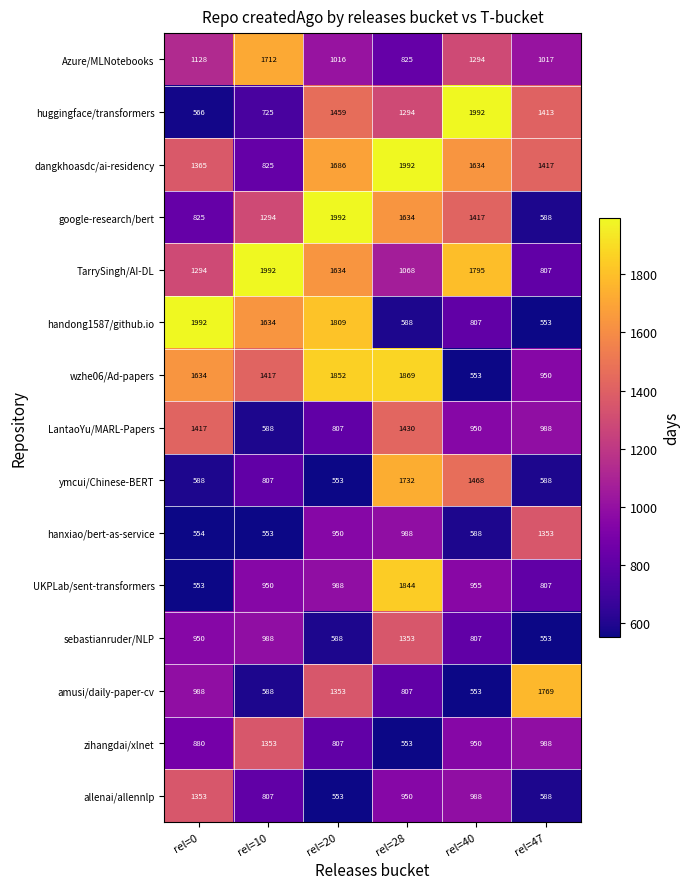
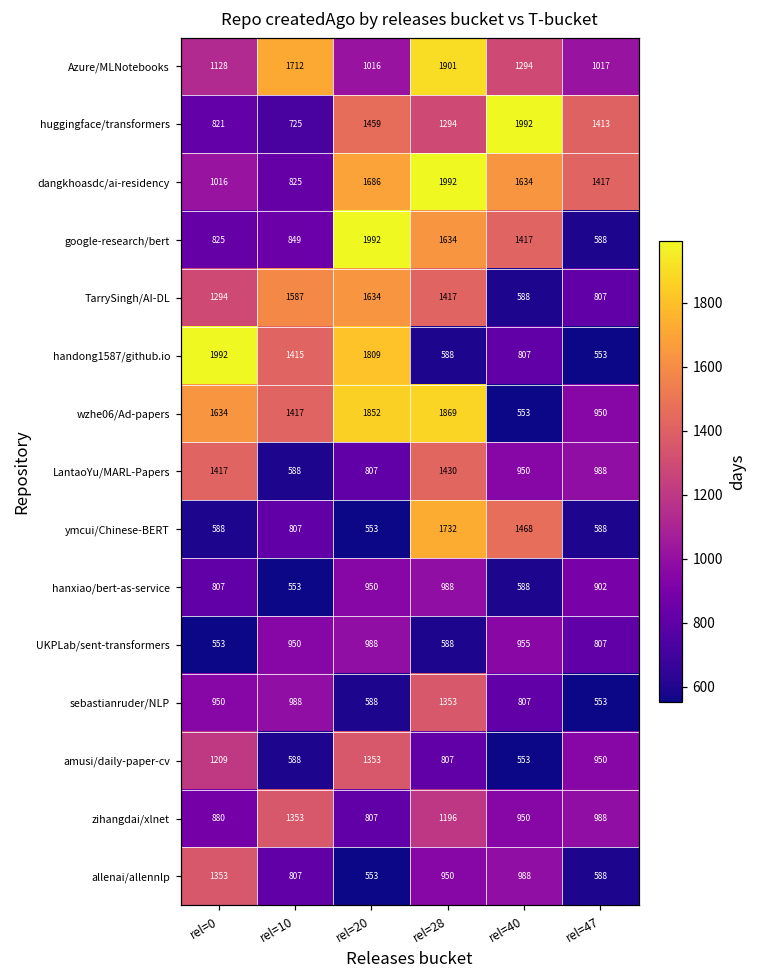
  {
    "Azure/MLNotebooks": {
      "rel=0": 1128,
      "rel=10": 1712,
      "rel=20": 1016,
-     "rel=28": 825,
+     "rel=28": 1901,
      "rel=40": 1294,
      "rel=47": 1017
    },
    "huggingface/transformers": {
-     "rel=0": 566,
+     "rel=0": 821,
      "rel=10": 725,
      "rel=20": 1459,
      "rel=28": 1294,
      "rel=40": 1992,
      "rel=47": 1413
    },
    "dangkhoasdc/ai-residency": {
-     "rel=0": 1365,
+     "rel=0": 1016,
      "rel=10": 825,
      "rel=20": 1686,
      "rel=28": 1992,
      "rel=40": 1634,
      "rel=47": 1417
    },
    "google-research/bert": {
      "rel=0": 825,
-     "rel=10": 1294,
+     "rel=10": 849,
      "rel=20": 1992,
      "rel=28": 1634,
      "rel=40": 1417,
      "rel=47": 588
    },
    "TarrySingh/AI-DL": {
      "rel=0": 1294,
-     "rel=10": 1992,
+     "rel=10": 1587,
      "rel=20": 1634,
-     "rel=28": 1068,
-     "rel=40": 1795,
+     "rel=28": 1417,
+     "rel=40": 588,
      "rel=47": 807
    },
    "handong1587/github.io": {
      "rel=0": 1992,
-     "rel=10": 1634,
+     "rel=10": 1415,
      "rel=20": 1809,
      "rel=28": 588,
      "rel=40": 807,
      "rel=47": 553
    },
    "wzhe06/Ad-papers": {
      "rel=0": 1634,
      "rel=10": 1417,
      "rel=20": 1852,
      "rel=28": 1869,
      "rel=40": 553,
      "rel=47": 950
    },
    "LantaoYu/MARL-Papers": {
      "rel=0": 1417,
      "rel=10": 588,
      "rel=20": 807,
      "rel=28": 1430,
      "rel=40": 950,
      "rel=47": 988
    },
    "ymcui/Chinese-BERT": {
      "rel=0": 588,
      "rel=10": 807,
      "rel=20": 553,
      "rel=28": 1732,
      "rel=40": 1468,
      "rel=47": 588
    },
    "hanxiao/bert-as-service": {
-     "rel=0": 554,
+     "rel=0": 807,
      "rel=10": 553,
      "rel=20": 950,
      "rel=28": 988,
      "rel=40": 588,
-     "rel=47": 1353
+     "rel=47": 902
    },
    "UKPLab/sent-transformers": {
      "rel=0": 553,
      "rel=10": 950,
      "rel=20": 988,
-     "rel=28": 1844,
+     "rel=28": 588,
      "rel=40": 955,
      "rel=47": 807
    },
    "sebastianruder/NLP": {
      "rel=0": 950,
      "rel=10": 988,
      "rel=20": 588,
      "rel=28": 1353,
      "rel=40": 807,
      "rel=47": 553
    },
    "amusi/daily-paper-cv": {
-     "rel=0": 988,
+     "rel=0": 1209,
      "rel=10": 588,
      "rel=20": 1353,
      "rel=28": 807,
      "rel=40": 553,
-     "rel=47": 1769
+     "rel=47": 950
    },
    "zihangdai/xlnet": {
      "rel=0": 880,
      "rel=10": 1353,
      "rel=20": 807,
-     "rel=28": 553,
+     "rel=28": 1196,
      "rel=40": 950,
      "rel=47": 988
    },
    "allenai/allennlp": {
      "rel=0": 1353,
      "rel=10": 807,
      "rel=20": 553,
      "rel=28": 950,
      "rel=40": 988,
      "rel=47": 588
    }
  }
